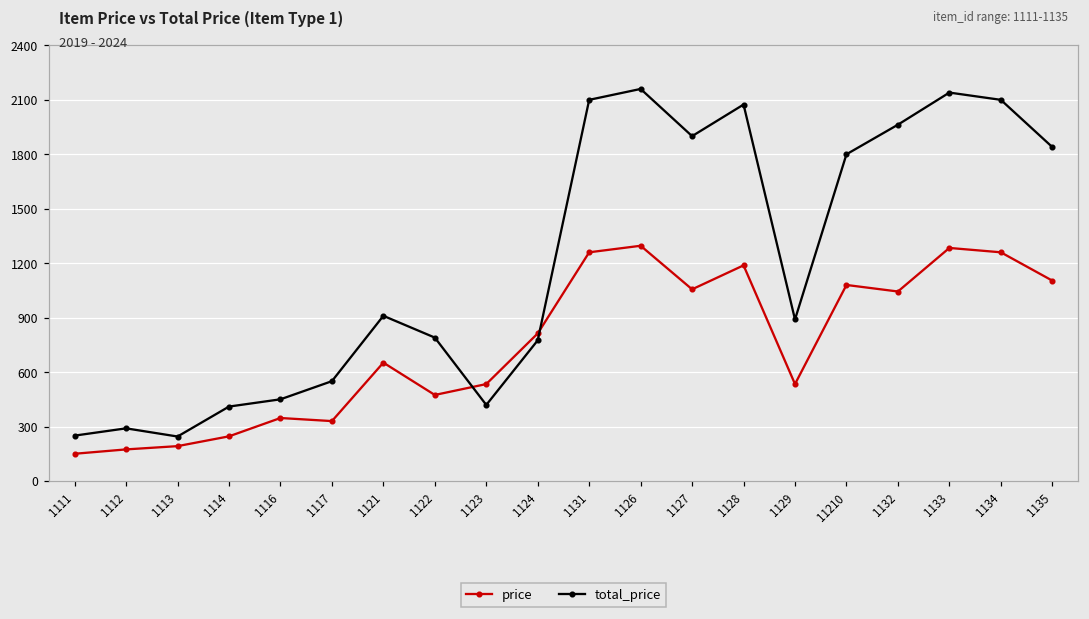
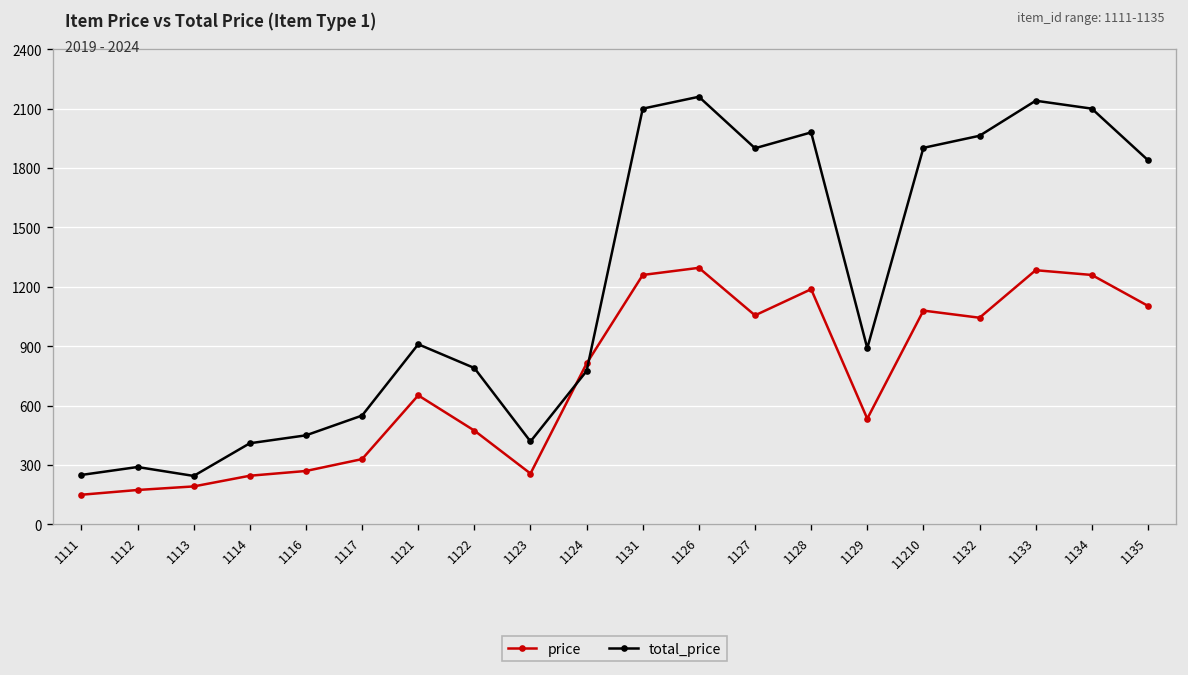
  {
    "price": {
      "1111": 150,
      "1112": 170,
      "1113": 190,
      "1114": 250,
-     "1116": 350,
+     "1116": 270,
      "1117": 330,
      "1121": 650,
      "1122": 470,
-     "1123": 530,
+     "1123": 260,
      "1124": 810,
      "1131": 1260,
      "1126": 1300,
      "1127": 1060,
      "1128": 1190,
      "1129": 530,
      "11210": 1080,
      "1132": 1040,
      "1133": 1280,
      "1134": 1260,
      "1135": 1100
    },
    "total_price": {
      "1111": 250,
      "1112": 290,
      "1113": 250,
      "1114": 410,
      "1116": 450,
      "1117": 550,
      "1121": 910,
      "1122": 790,
      "1123": 420,
      "1124": 780,
      "1131": 2100,
      "1126": 2160,
      "1127": 1900,
-     "1128": 2070,
+     "1128": 1980,
      "1129": 890,
-     "11210": 1800,
+     "11210": 1900,
      "1132": 1960,
      "1133": 2140,
      "1134": 2100,
      "1135": 1840
    }
  }
